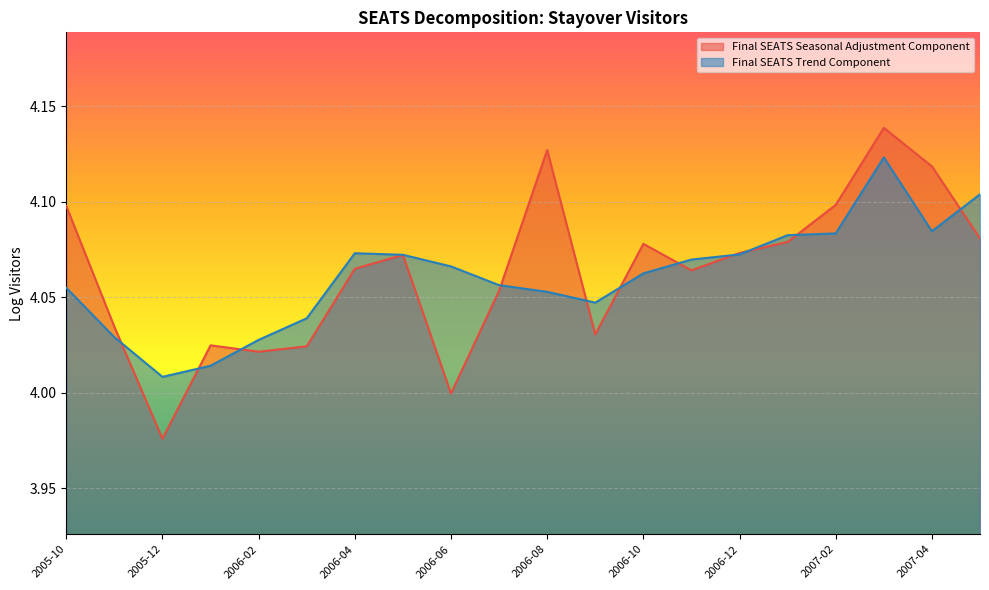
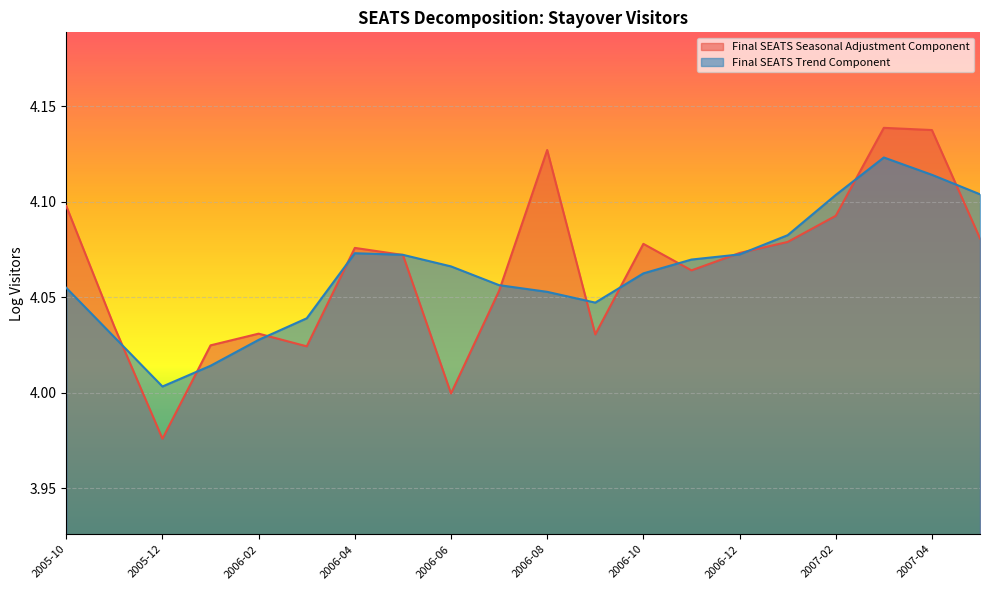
  {
    "Final SEATS Seasonal Adjustment Component": {
      "2005-10": 4.098,
      "2005-12": 3.976,
-     "2006-02": 4.022,
-     "2006-04": 4.065,
+     "2006-02": 4.031,
+     "2006-04": 4.076,
      "2006-06": 4.000,
      "2006-08": 4.127,
      "2006-10": 4.078,
-     "2007-02": 4.098,
-     "2007-04": 4.119
+     "2007-02": 4.093,
+     "2007-04": 4.138
    },
    "Final SEATS Trend Component": {
      "2005-10": 4.055,
-     "2005-12": 4.008,
+     "2005-12": 4.003,
      "2006-02": 4.028,
      "2006-04": 4.073,
      "2006-06": 4.066,
      "2006-08": 4.053,
      "2006-10": 4.063,
-     "2007-02": 4.083,
-     "2007-04": 4.085
+     "2007-02": 4.104,
+     "2007-04": 4.114
    }
  }
